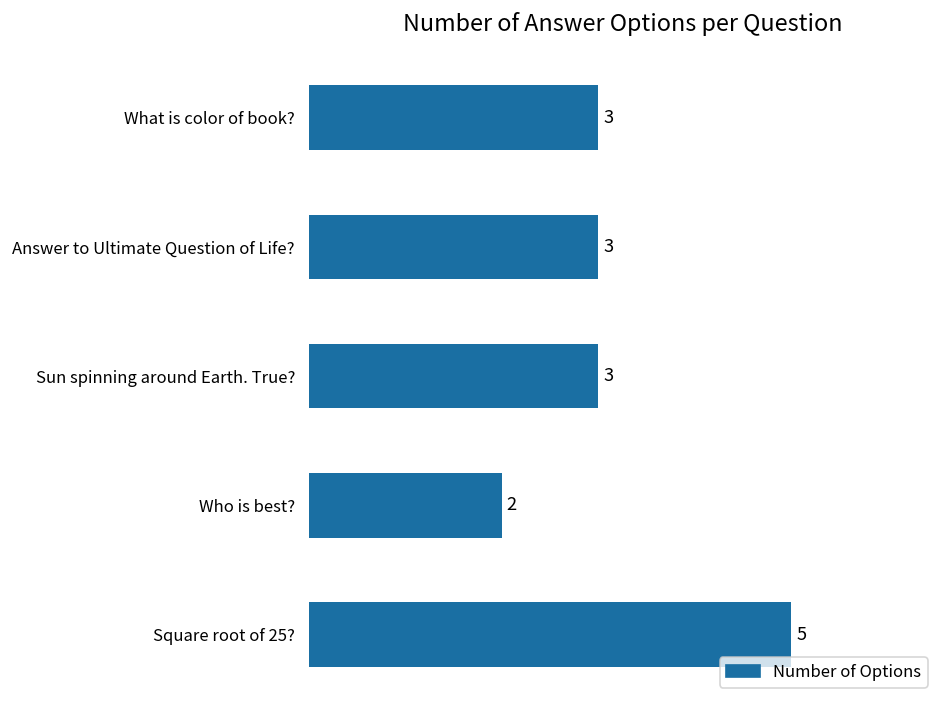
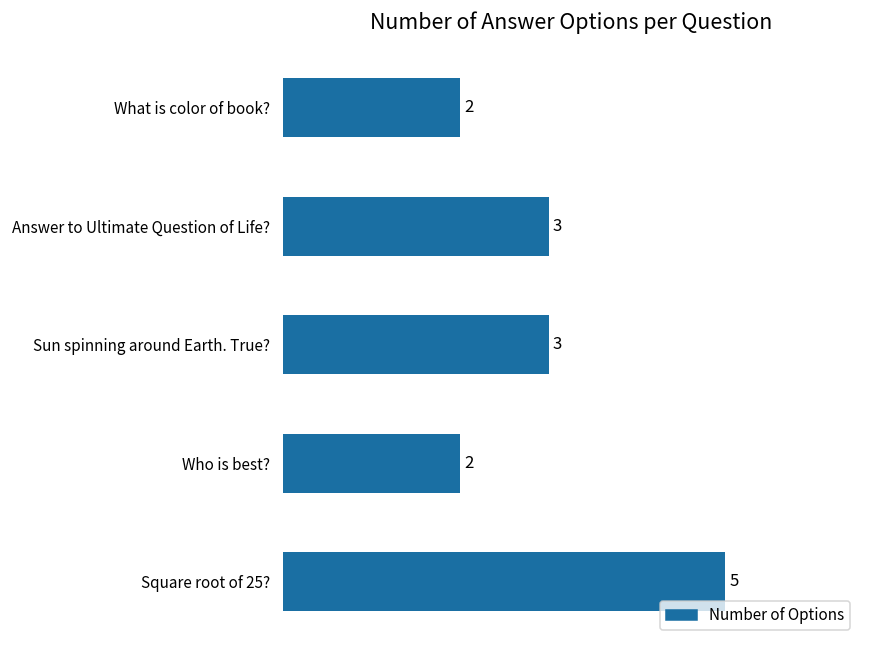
  {
-   "What is color of book?": 3,
+   "What is color of book?": 2,
    "Answer to Ultimate Question of Life?": 3,
    "Sun spinning around Earth. True?": 3,
    "Who is best?": 2,
    "Square root of 25?": 5
  }
